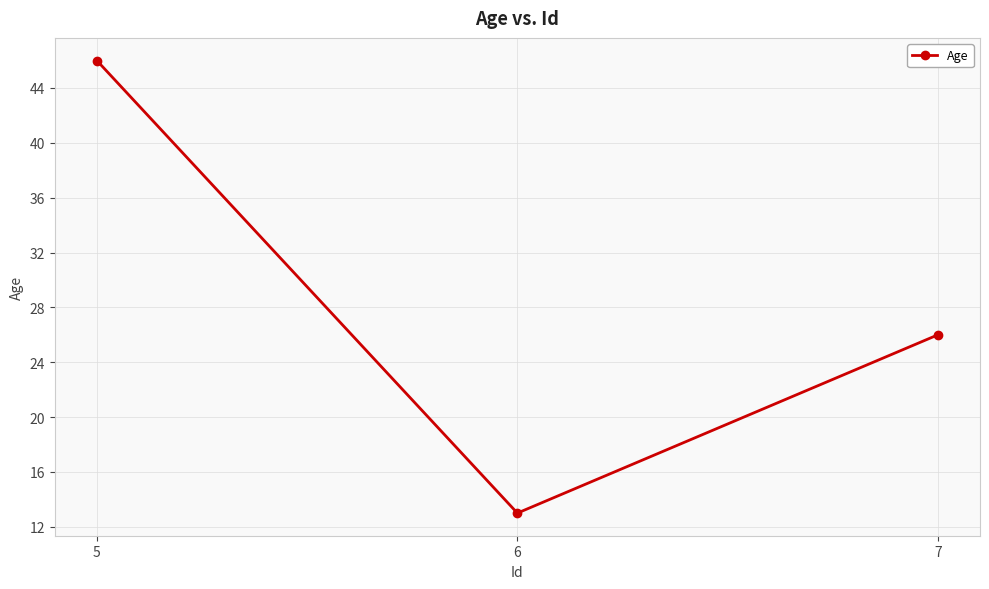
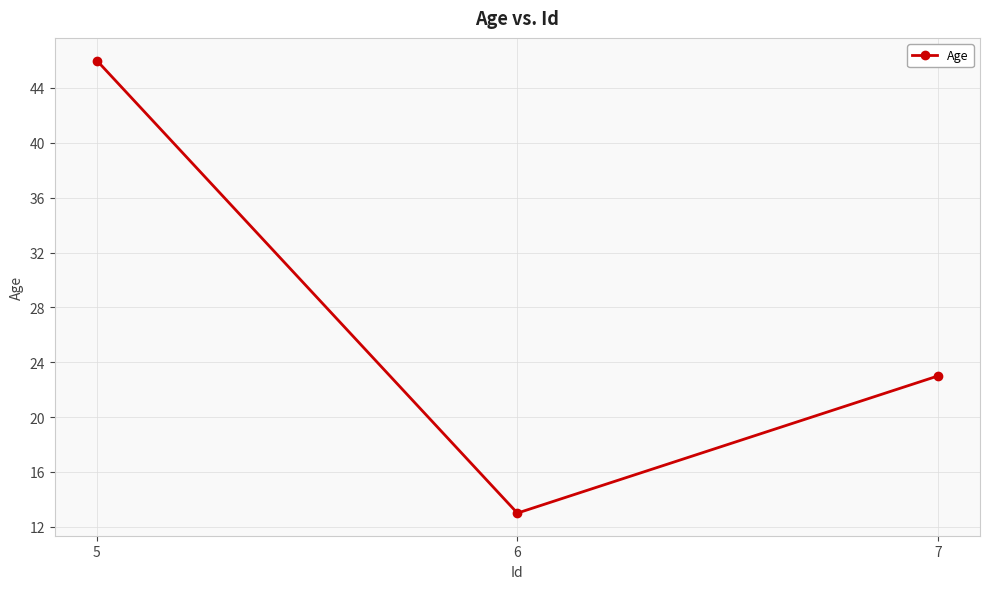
  {
    "5": 46,
    "6": 13,
-   "7": 26
+   "7": 23
  }
